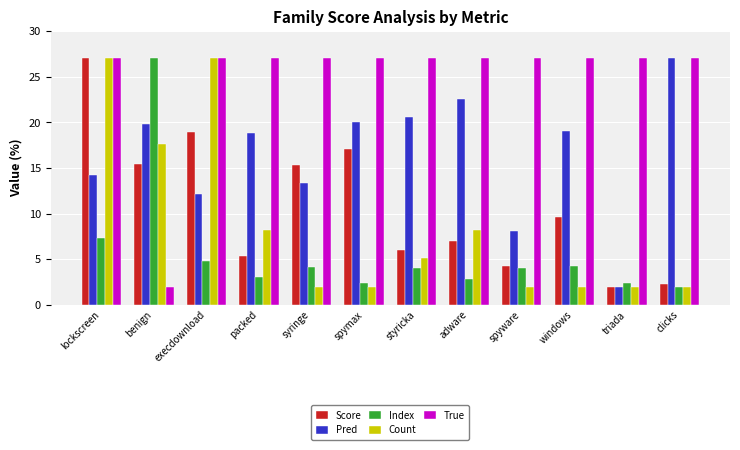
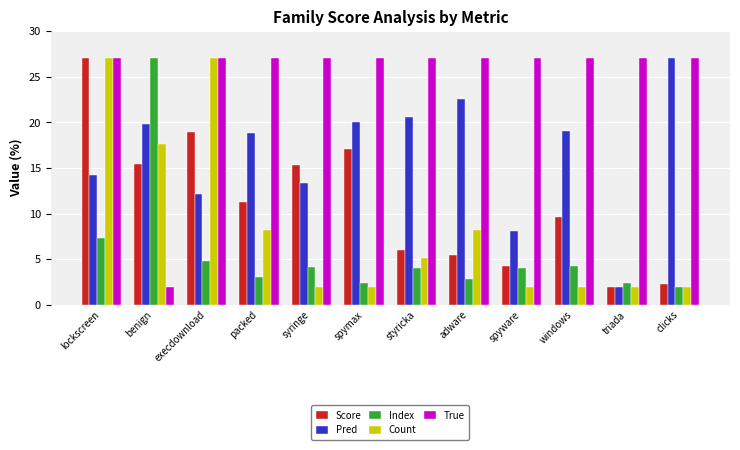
  {
    "Score": {
      "lockscreen": 27,
      "benign": 15,
      "execdownload": 19,
-     "packed": 5,
+     "packed": 11,
      "syringe": 15,
      "spymax": 17,
      "styricka": 6,
-     "adware": 7,
+     "adware": 5,
      "spyware": 4,
      "windows": 10,
      "triada": 2,
      "clicks": 2
    },
    "Pred": {
      "lockscreen": 14,
      "benign": 20,
      "execdownload": 12,
      "packed": 19,
      "syringe": 13,
      "spymax": 20,
      "styricka": 21,
      "adware": 23,
      "spyware": 8,
      "windows": 19,
      "triada": 2,
      "clicks": 27
    },
    "Index": {
      "lockscreen": 7,
      "benign": 27,
      "execdownload": 5,
      "packed": 3,
      "syringe": 4,
      "spymax": 2,
      "styricka": 4,
      "adware": 3,
      "spyware": 4,
      "windows": 4,
      "triada": 2,
      "clicks": 2
    },
    "Count": {
      "lockscreen": 27,
      "benign": 18,
      "execdownload": 27,
      "packed": 8,
      "syringe": 2,
      "spymax": 2,
      "styricka": 5,
      "adware": 8,
      "spyware": 2,
      "windows": 2,
      "triada": 2,
      "clicks": 2
    },
    "True": {
      "lockscreen": 27,
      "benign": 2,
      "execdownload": 27,
      "packed": 27,
      "syringe": 27,
      "spymax": 27,
      "styricka": 27,
      "adware": 27,
      "spyware": 27,
      "windows": 27,
      "triada": 27,
      "clicks": 27
    }
  }
